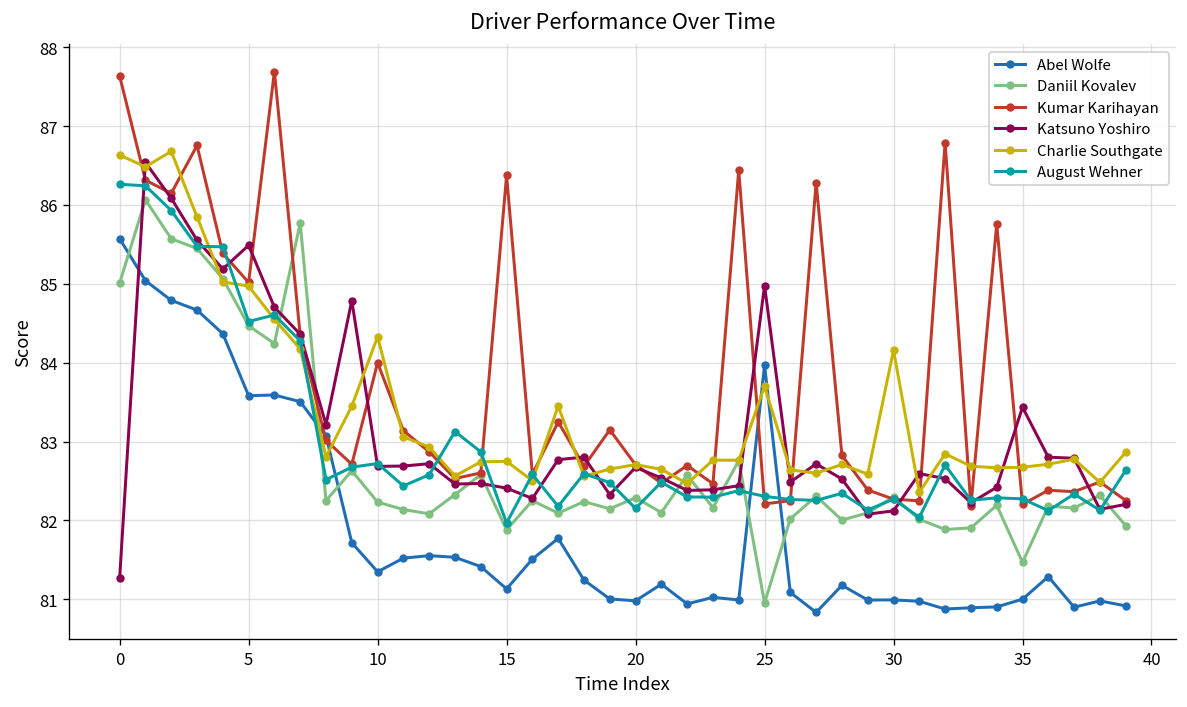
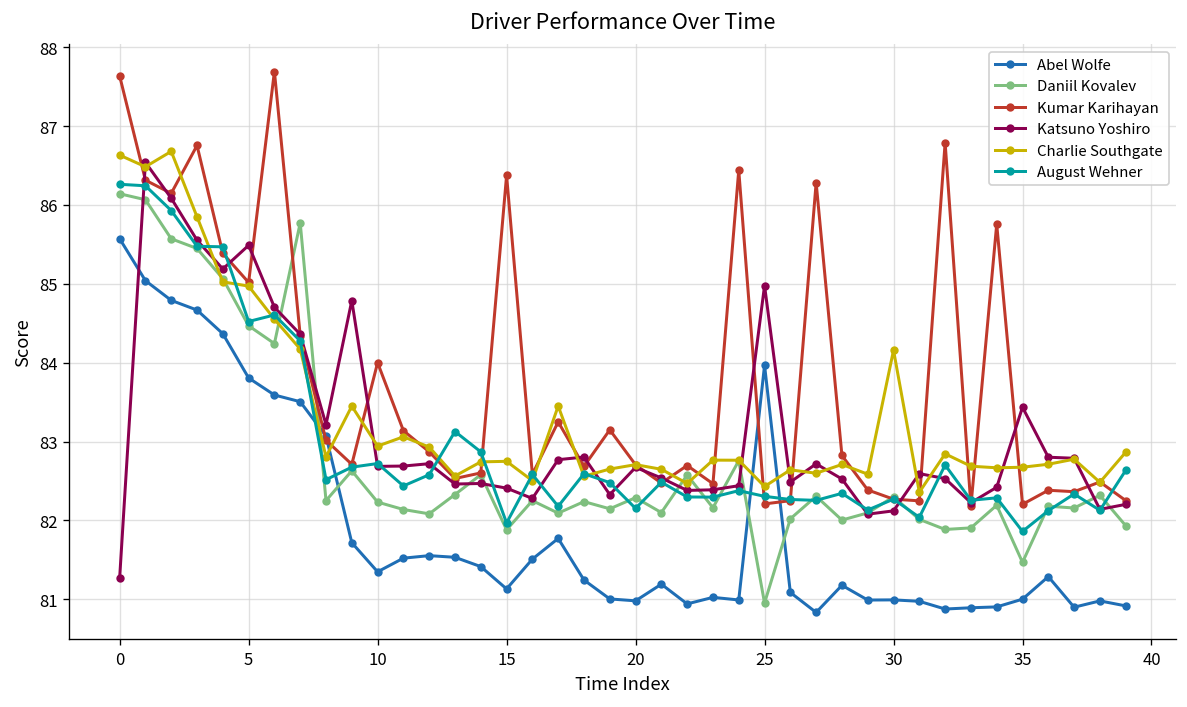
  {
    "Abel Wolfe": {
      "0": 85.6,
-     "5": 83.6,
+     "5": 83.8,
      "10": 81.3,
      "15": 81.1,
      "20": 81.0,
      "25": 84.0,
      "30": 81.0,
      "35": 81.0
    },
    "Daniil Kovalev": {
-     "0": 85.0,
+     "0": 86.1,
      "5": 84.5,
      "10": 82.2,
      "15": 81.9,
      "20": 82.3,
      "25": 81.0,
      "35": 81.5
    },
    "Kumar Karihayan": {
      "0": 87.6,
      "5": 85.0,
      "10": 84.0,
      "15": 86.4,
      "25": 82.2,
      "35": 82.2
    },
    "Katsuno Yoshiro": {
      "0": 81.3,
      "5": 85.5,
      "15": 82.4,
      "25": 85.0,
      "30": 82.1,
      "35": 83.4
    },
    "Charlie Southgate": {
      "0": 86.6,
      "5": 85.0,
-     "10": 84.3,
+     "10": 82.9,
      "15": 82.7,
-     "25": 83.7,
+     "25": 82.4,
      "30": 84.2,
      "35": 82.7
    },
    "August Wehner": {
      "0": 86.3,
      "5": 84.5,
      "15": 82.0,
      "20": 82.2,
      "25": 82.3,
-     "35": 82.3
+     "35": 81.9
    }
  }
